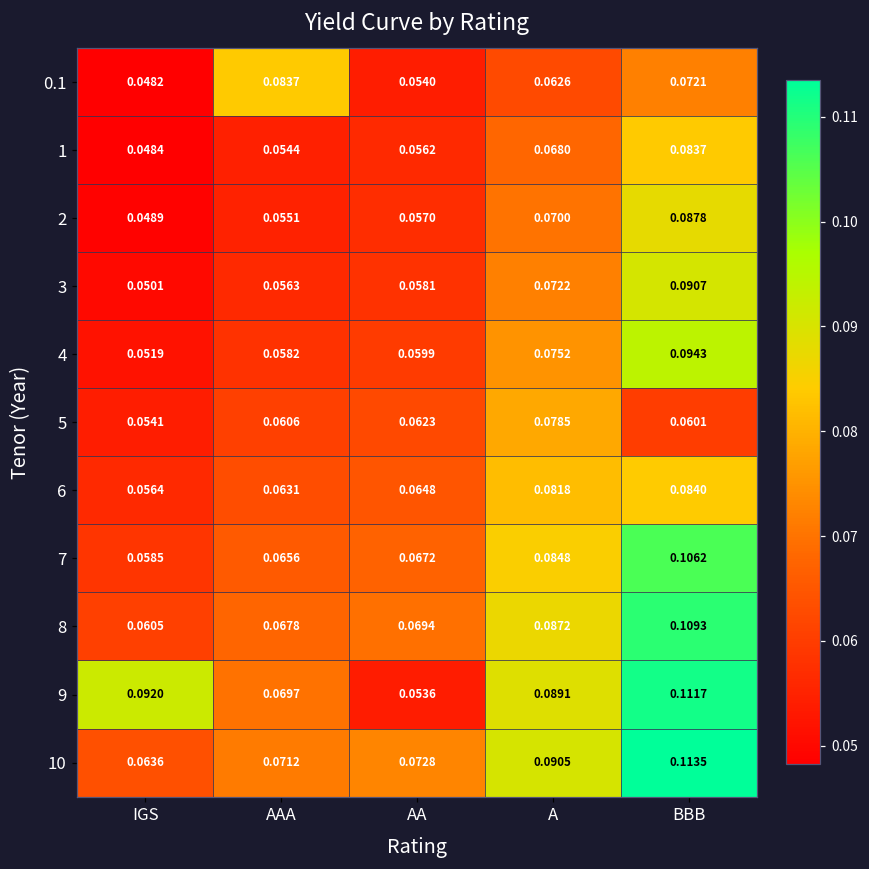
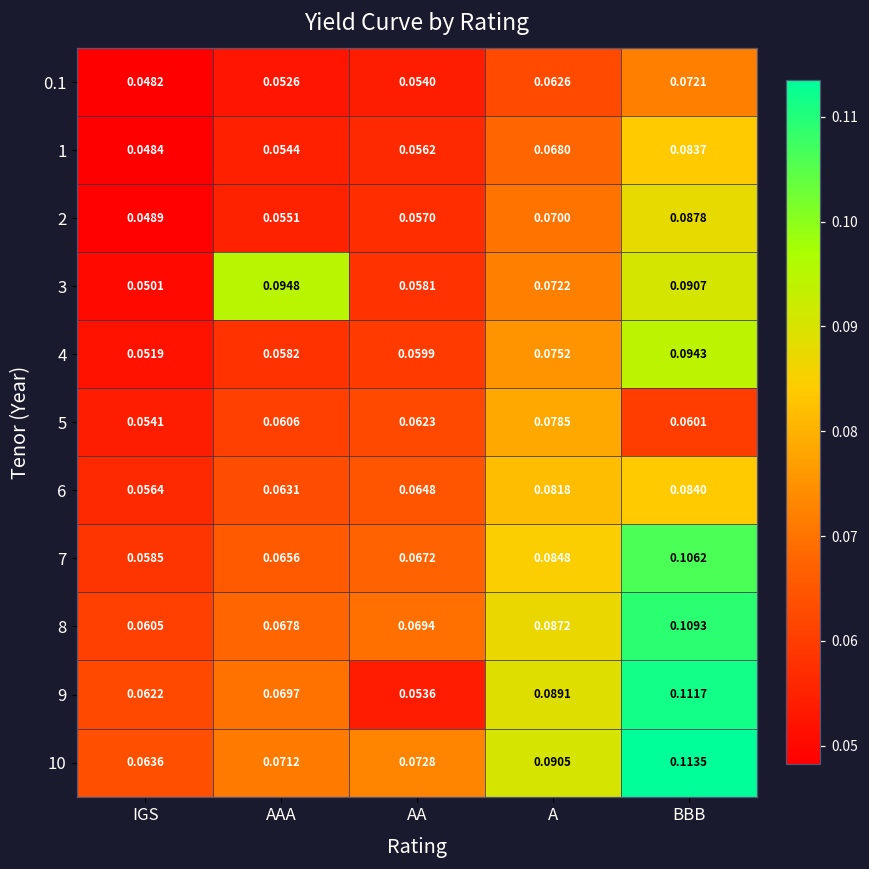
  {
    "0.1": {
      "IGS": 0.0482,
-     "AAA": 0.0837,
+     "AAA": 0.0526,
      "AA": 0.0540,
      "A": 0.0626,
      "BBB": 0.0721
    },
    "1": {
      "IGS": 0.0484,
      "AAA": 0.0544,
      "AA": 0.0562,
      "A": 0.0680,
      "BBB": 0.0837
    },
    "2": {
      "IGS": 0.0489,
      "AAA": 0.0551,
      "AA": 0.0570,
      "A": 0.0700,
      "BBB": 0.0878
    },
    "3": {
      "IGS": 0.0501,
-     "AAA": 0.0563,
+     "AAA": 0.0948,
      "AA": 0.0581,
      "A": 0.0722,
      "BBB": 0.0907
    },
    "4": {
      "IGS": 0.0519,
      "AAA": 0.0582,
      "AA": 0.0599,
      "A": 0.0752,
      "BBB": 0.0943
    },
    "5": {
      "IGS": 0.0541,
      "AAA": 0.0606,
      "AA": 0.0623,
      "A": 0.0785,
      "BBB": 0.0601
    },
    "6": {
      "IGS": 0.0564,
      "AAA": 0.0631,
      "AA": 0.0648,
      "A": 0.0818,
      "BBB": 0.0840
    },
    "7": {
      "IGS": 0.0585,
      "AAA": 0.0656,
      "AA": 0.0672,
      "A": 0.0848,
      "BBB": 0.1062
    },
    "8": {
      "IGS": 0.0605,
      "AAA": 0.0678,
      "AA": 0.0694,
      "A": 0.0872,
      "BBB": 0.1093
    },
    "9": {
-     "IGS": 0.0920,
+     "IGS": 0.0622,
      "AAA": 0.0697,
      "AA": 0.0536,
      "A": 0.0891,
      "BBB": 0.1117
    },
    "10": {
      "IGS": 0.0636,
      "AAA": 0.0712,
      "AA": 0.0728,
      "A": 0.0905,
      "BBB": 0.1135
    }
  }
